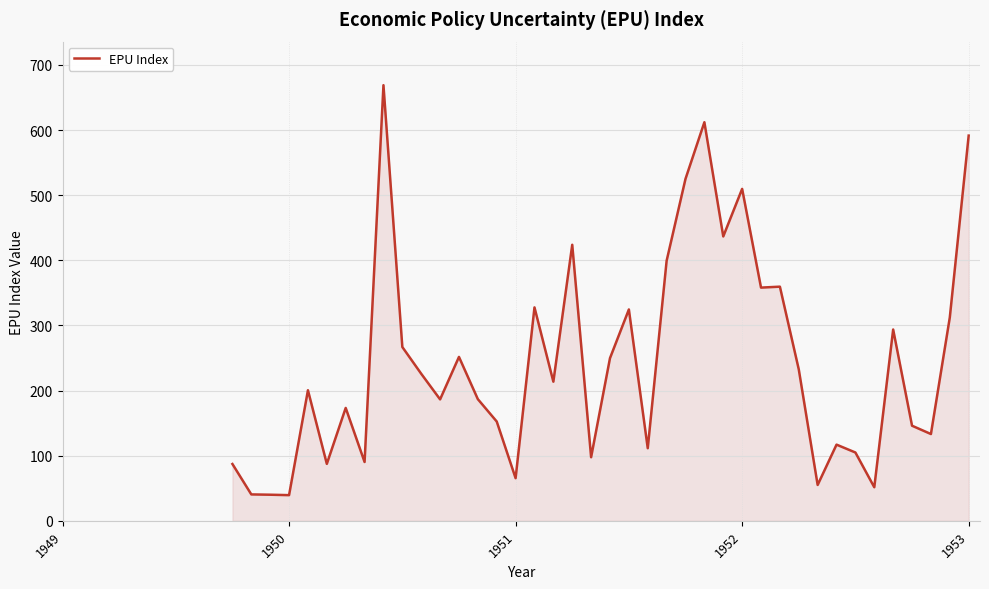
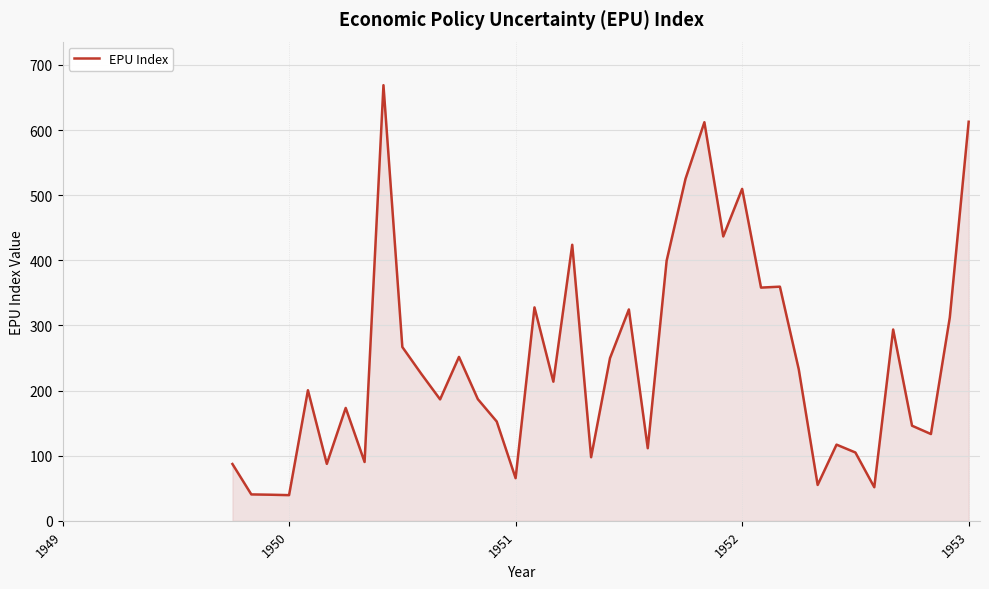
  {
    "1950": 40,
    "1951": 70,
    "1952": 510,
-   "1953": 590
+   "1953": 610
  }
